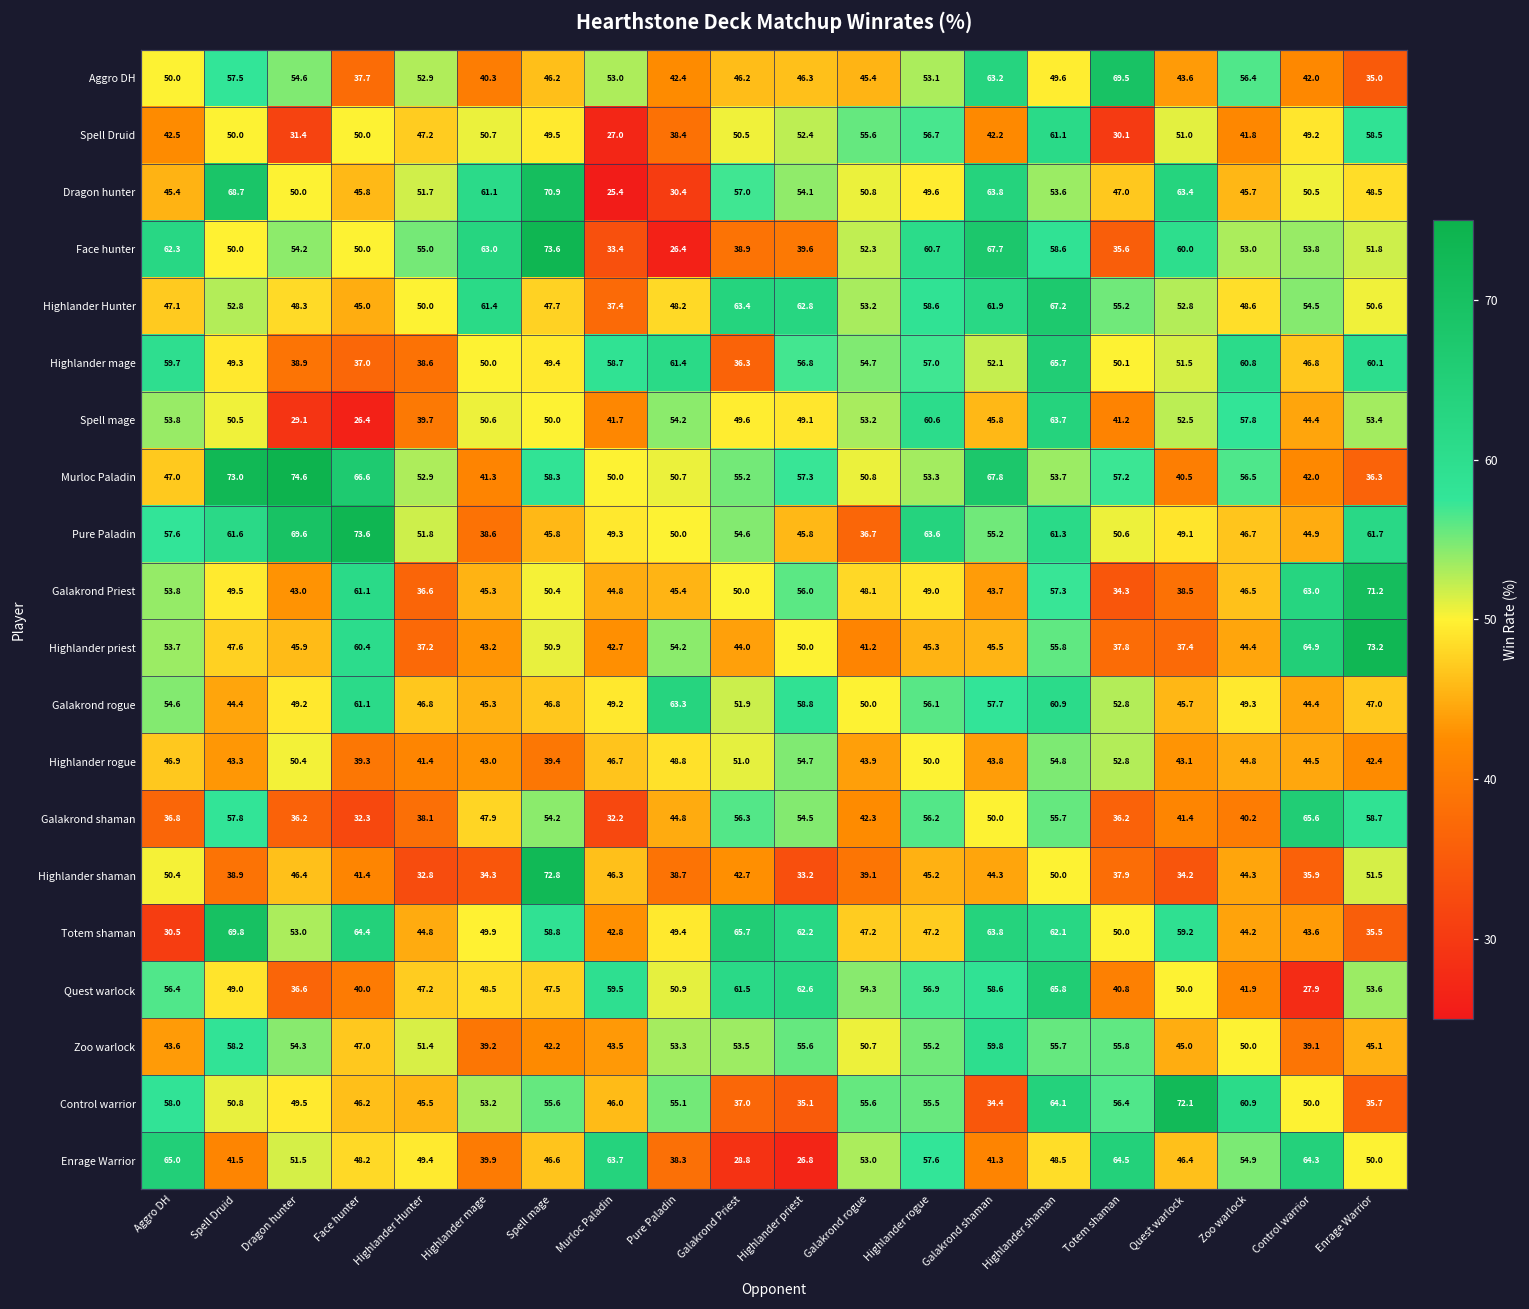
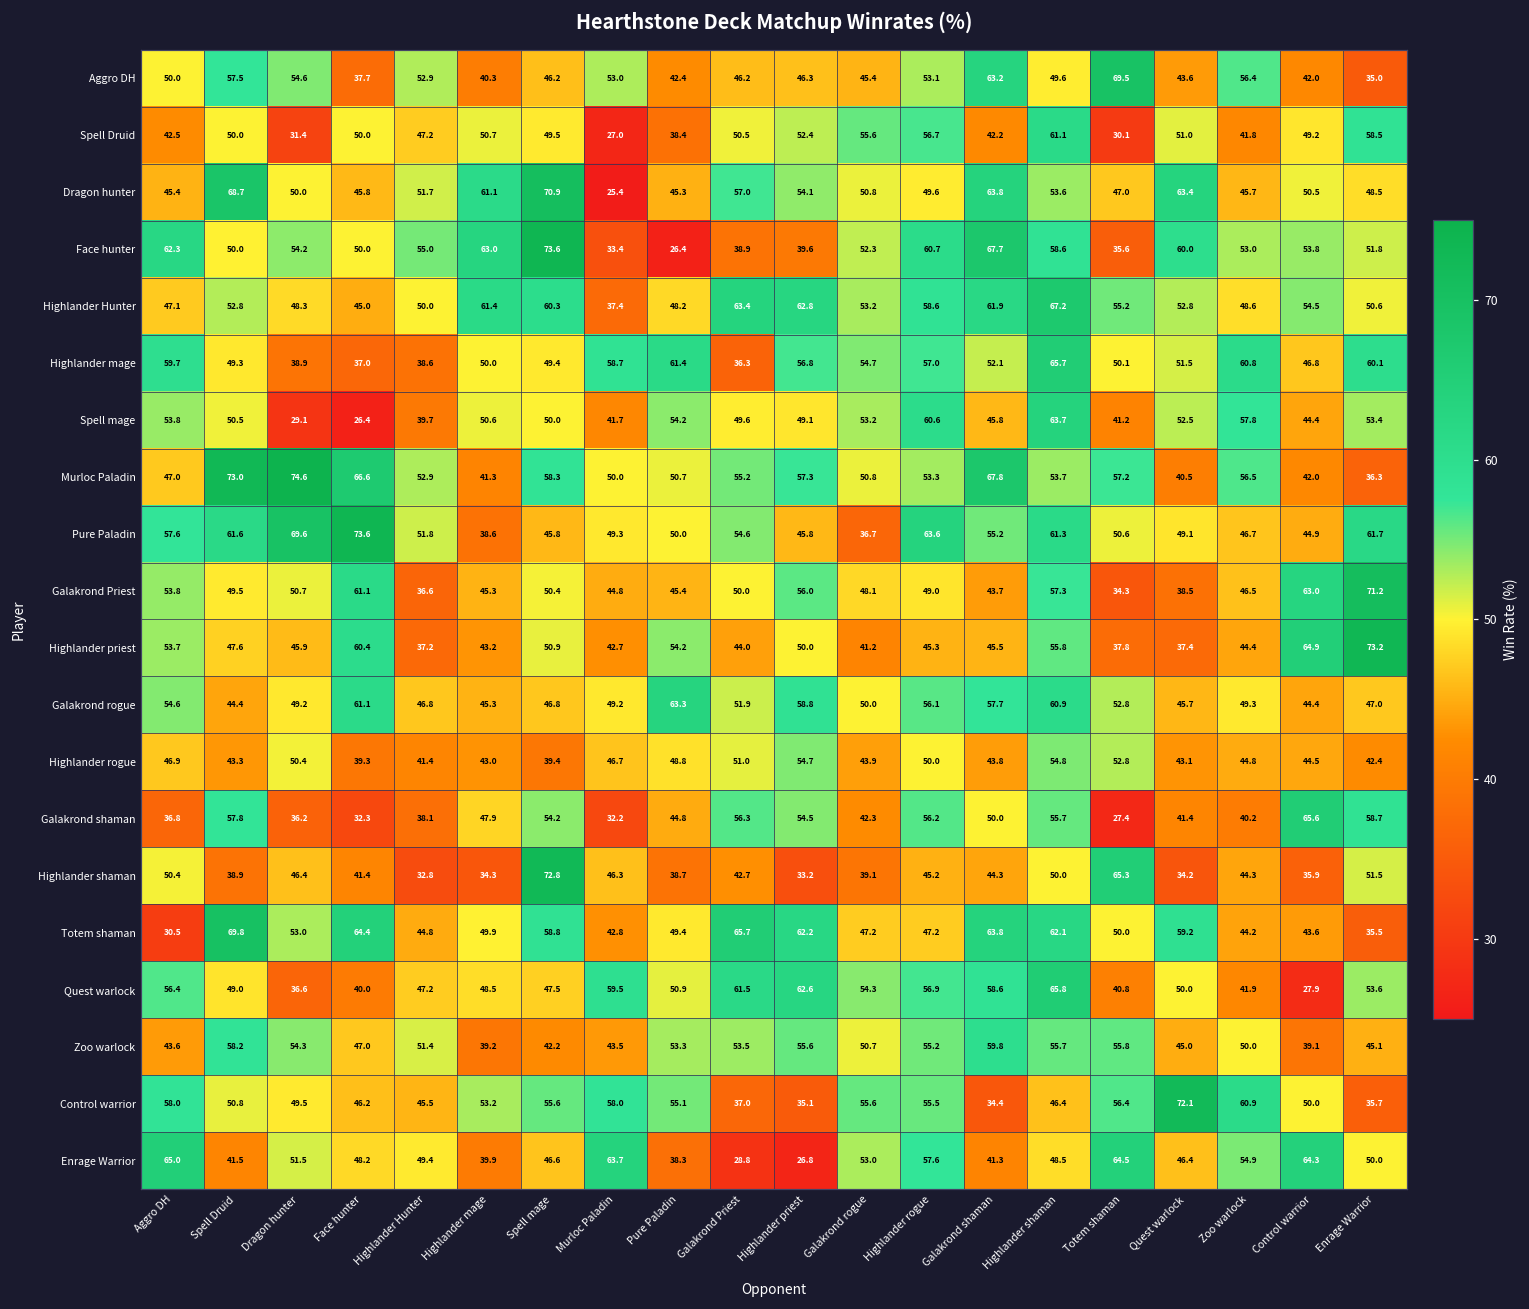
  {
    "Dragon hunter": {
      "Aggro DH": 45.4,
      "Spell Druid": 68.7,
      "Dragon hunter": 50.0,
      "Face hunter": 45.8,
      "Highlander Hunter": 51.7,
      "Highlander mage": 61.1,
      "Spell mage": 70.9,
      "Murloc Paladin": 25.4,
-     "Pure Paladin": 30.4,
+     "Pure Paladin": 45.3,
      "Galakrond Priest": 57.0,
      "Highlander priest": 54.1,
      "Galakrond rogue": 50.8,
      "Highlander rogue": 49.6,
      "Galakrond shaman": 63.8,
      "Highlander shaman": 53.6,
      "Totem shaman": 47.0,
      "Quest warlock": 63.4,
      "Zoo warlock": 45.7,
      "Control warrior": 50.5,
      "Enrage Warrior": 48.5
    },
    "Highlander Hunter": {
      "Aggro DH": 47.1,
      "Spell Druid": 52.8,
      "Dragon hunter": 48.3,
      "Face hunter": 45.0,
      "Highlander Hunter": 50.0,
      "Highlander mage": 61.4,
-     "Spell mage": 47.7,
+     "Spell mage": 60.3,
      "Murloc Paladin": 37.4,
      "Pure Paladin": 48.2,
      "Galakrond Priest": 63.4,
      "Highlander priest": 62.8,
      "Galakrond rogue": 53.2,
      "Highlander rogue": 58.6,
      "Galakrond shaman": 61.9,
      "Highlander shaman": 67.2,
      "Totem shaman": 55.2,
      "Quest warlock": 52.8,
      "Zoo warlock": 48.6,
      "Control warrior": 54.5,
      "Enrage Warrior": 50.6
    },
    "Galakrond Priest": {
      "Aggro DH": 53.8,
      "Spell Druid": 49.5,
-     "Dragon hunter": 43.0,
+     "Dragon hunter": 50.7,
      "Face hunter": 61.1,
      "Highlander Hunter": 36.6,
      "Highlander mage": 45.3,
      "Spell mage": 50.4,
      "Murloc Paladin": 44.8,
      "Pure Paladin": 45.4,
      "Galakrond Priest": 50.0,
      "Highlander priest": 56.0,
      "Galakrond rogue": 48.1,
      "Highlander rogue": 49.0,
      "Galakrond shaman": 43.7,
      "Highlander shaman": 57.3,
      "Totem shaman": 34.3,
      "Quest warlock": 38.5,
      "Zoo warlock": 46.5,
      "Control warrior": 63.0,
      "Enrage Warrior": 71.2
    },
    "Galakrond shaman": {
      "Aggro DH": 36.8,
      "Spell Druid": 57.8,
      "Dragon hunter": 36.2,
      "Face hunter": 32.3,
      "Highlander Hunter": 38.1,
      "Highlander mage": 47.9,
      "Spell mage": 54.2,
      "Murloc Paladin": 32.2,
      "Pure Paladin": 44.8,
      "Galakrond Priest": 56.3,
      "Highlander priest": 54.5,
      "Galakrond rogue": 42.3,
      "Highlander rogue": 56.2,
      "Galakrond shaman": 50.0,
      "Highlander shaman": 55.7,
-     "Totem shaman": 36.2,
+     "Totem shaman": 27.4,
      "Quest warlock": 41.4,
      "Zoo warlock": 40.2,
      "Control warrior": 65.6,
      "Enrage Warrior": 58.7
    },
    "Highlander shaman": {
      "Aggro DH": 50.4,
      "Spell Druid": 38.9,
      "Dragon hunter": 46.4,
      "Face hunter": 41.4,
      "Highlander Hunter": 32.8,
      "Highlander mage": 34.3,
      "Spell mage": 72.8,
      "Murloc Paladin": 46.3,
      "Pure Paladin": 38.7,
      "Galakrond Priest": 42.7,
      "Highlander priest": 33.2,
      "Galakrond rogue": 39.1,
      "Highlander rogue": 45.2,
      "Galakrond shaman": 44.3,
      "Highlander shaman": 50.0,
-     "Totem shaman": 37.9,
+     "Totem shaman": 65.3,
      "Quest warlock": 34.2,
      "Zoo warlock": 44.3,
      "Control warrior": 35.9,
      "Enrage Warrior": 51.5
    },
    "Control warrior": {
      "Aggro DH": 58.0,
      "Spell Druid": 50.8,
      "Dragon hunter": 49.5,
      "Face hunter": 46.2,
      "Highlander Hunter": 45.5,
      "Highlander mage": 53.2,
      "Spell mage": 55.6,
-     "Murloc Paladin": 46.0,
+     "Murloc Paladin": 58.0,
      "Pure Paladin": 55.1,
      "Galakrond Priest": 37.0,
      "Highlander priest": 35.1,
      "Galakrond rogue": 55.6,
      "Highlander rogue": 55.5,
      "Galakrond shaman": 34.4,
-     "Highlander shaman": 64.1,
+     "Highlander shaman": 46.4,
      "Totem shaman": 56.4,
      "Quest warlock": 72.1,
      "Zoo warlock": 60.9,
      "Control warrior": 50.0,
      "Enrage Warrior": 35.7
    }
  }
